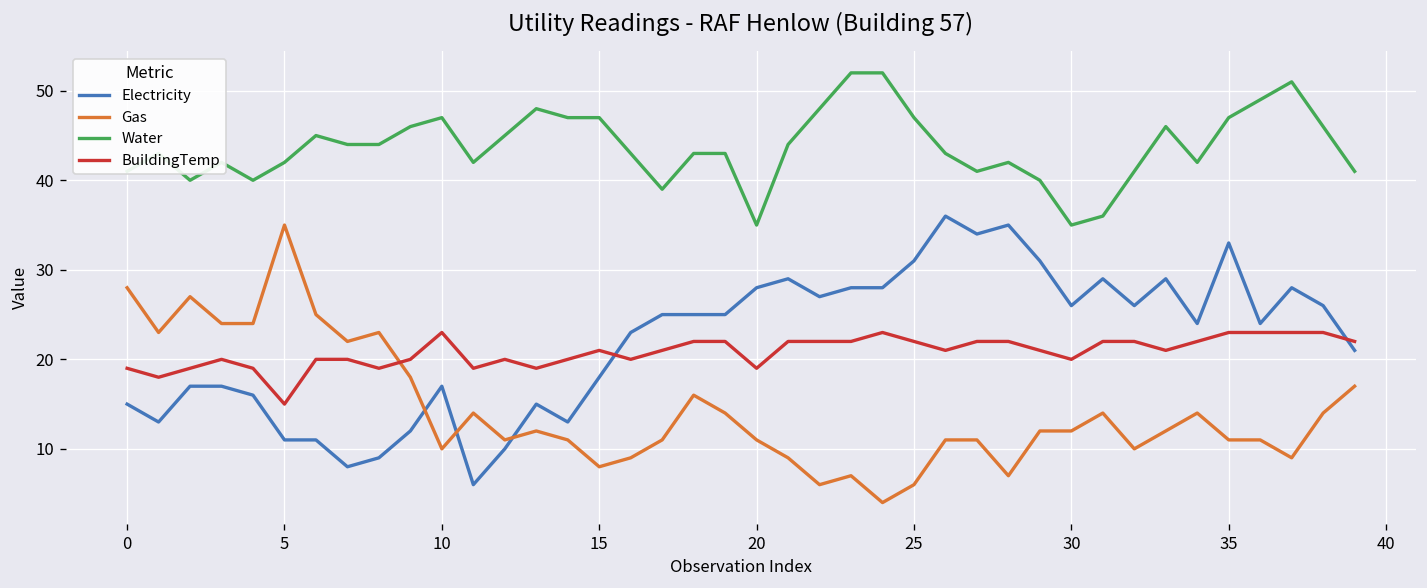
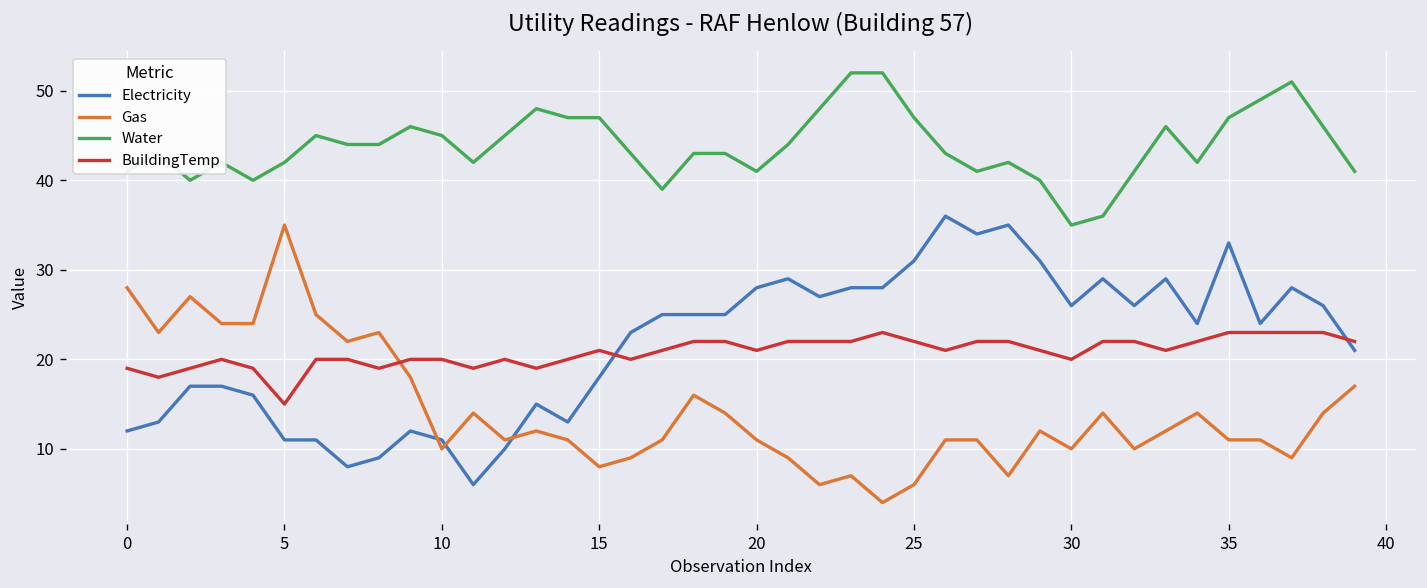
  {
    "Electricity": {
-     "0": 15,
+     "0": 12,
      "5": 11,
-     "10": 17,
+     "10": 11,
      "15": 18,
      "20": 28,
      "25": 31,
      "30": 26,
      "35": 33
    },
    "Gas": {
      "0": 28,
      "5": 35,
      "10": 10,
      "15": 8,
      "20": 11,
      "25": 6,
-     "30": 12,
+     "30": 10,
      "35": 11
    },
    "Water": {
      "5": 42,
-     "10": 47,
+     "10": 45,
      "15": 47,
-     "20": 35,
+     "20": 41,
      "25": 47,
      "30": 35,
      "35": 47
    },
    "BuildingTemp": {
      "0": 19,
      "5": 15,
-     "10": 23,
+     "10": 20,
      "15": 21,
-     "20": 19,
+     "20": 21,
      "25": 22,
      "30": 20,
      "35": 23
    }
  }
